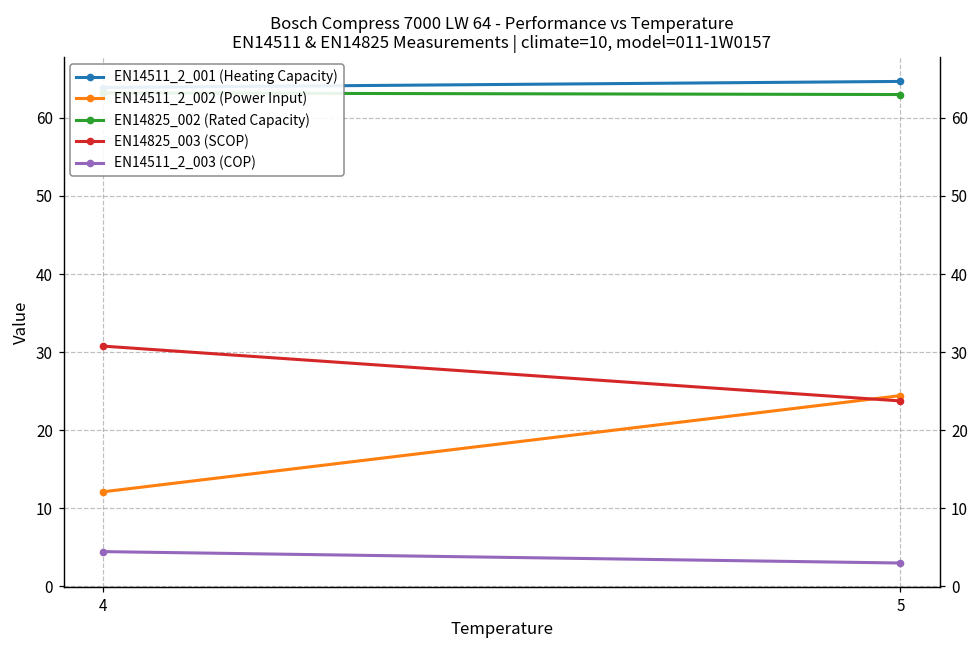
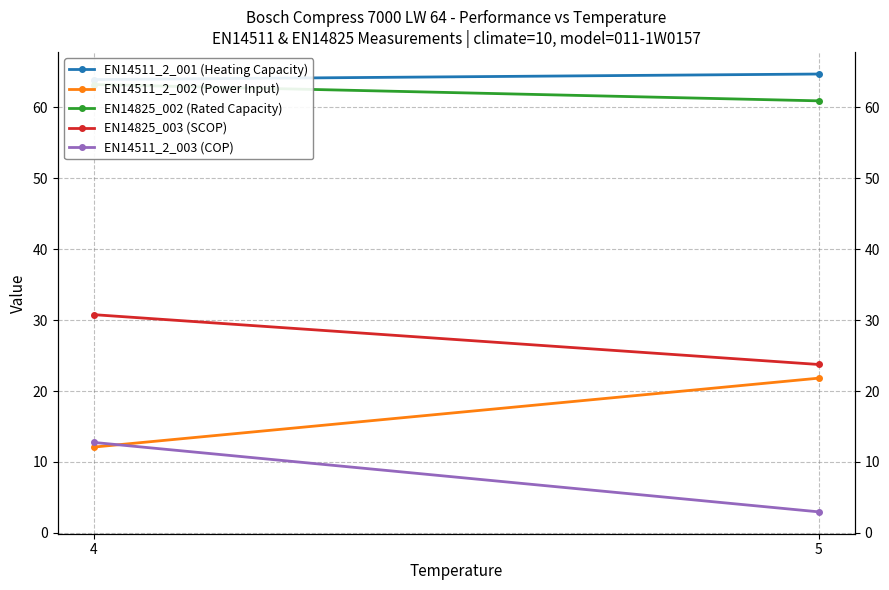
  {
    "EN14511_2_001 (Heating Capacity)": {
      "5": 65
    },
    "EN14511_2_002 (Power Input)": {
      "4": 12,
-     "5": 24
+     "5": 22
    },
    "EN14825_002 (Rated Capacity)": {
-     "5": 63
+     "5": 61
    },
    "EN14825_003 (SCOP)": {
      "4": 31,
      "5": 24
    },
    "EN14511_2_003 (COP)": {
-     "4": 4,
+     "4": 13,
      "5": 3
    }
  }
